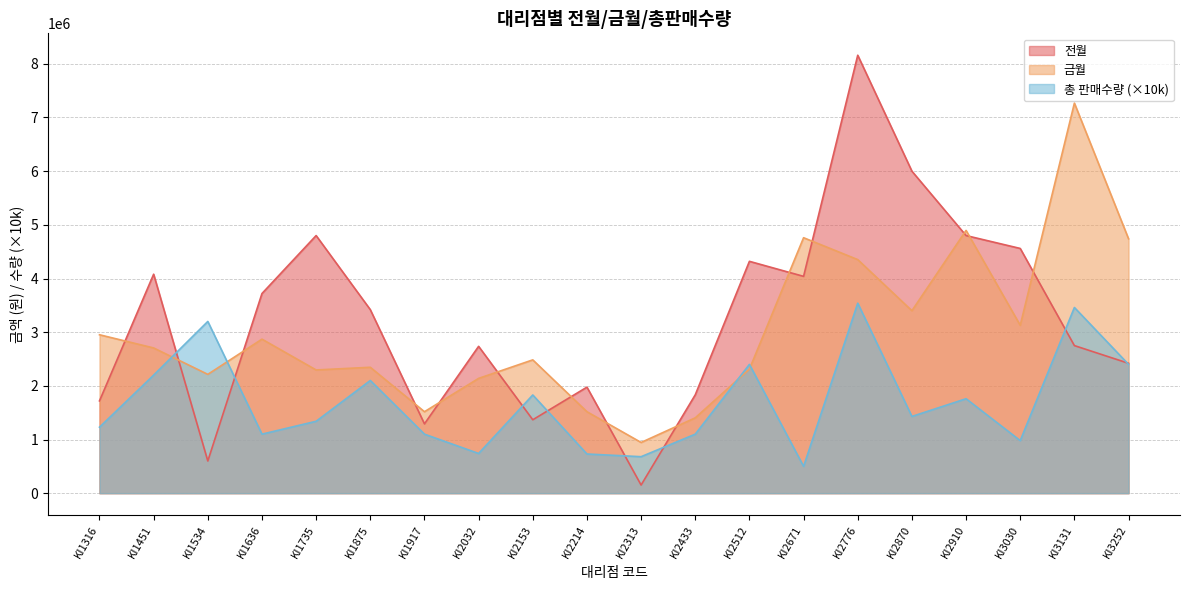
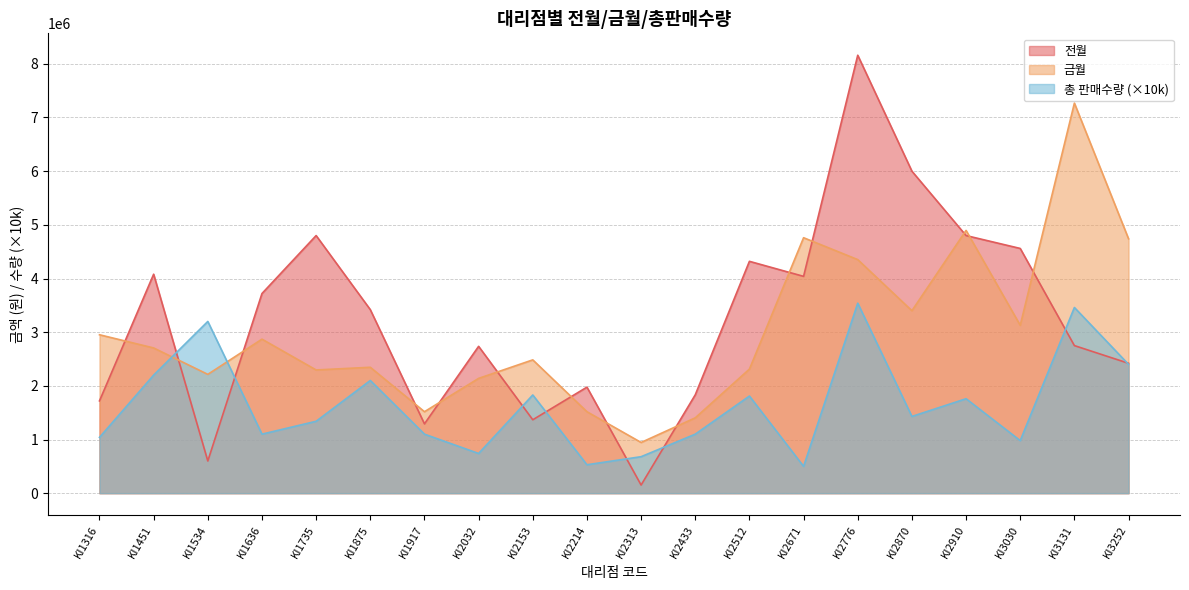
  {
    "총 판매수량 (×10k)": {
-     "KI1316": 1200000,
+     "KI1316": 1000000,
      "KI1451": 2200000,
      "KI1534": 3200000,
      "KI1636": 1100000,
      "KI1735": 1300000,
      "KI1875": 2100000,
      "KI1917": 1100000,
      "KI2032": 700000,
      "KI2153": 1800000,
-     "KI2214": 700000,
+     "KI2214": 500000,
      "KI2313": 700000,
      "KI2433": 1100000,
-     "KI2512": 2400000,
+     "KI2512": 1800000,
      "KI2671": 500000,
      "KI2776": 3500000,
      "KI2870": 1400000,
      "KI2910": 1800000,
      "KI3030": 1000000,
      "KI3131": 3500000
    }
  }
